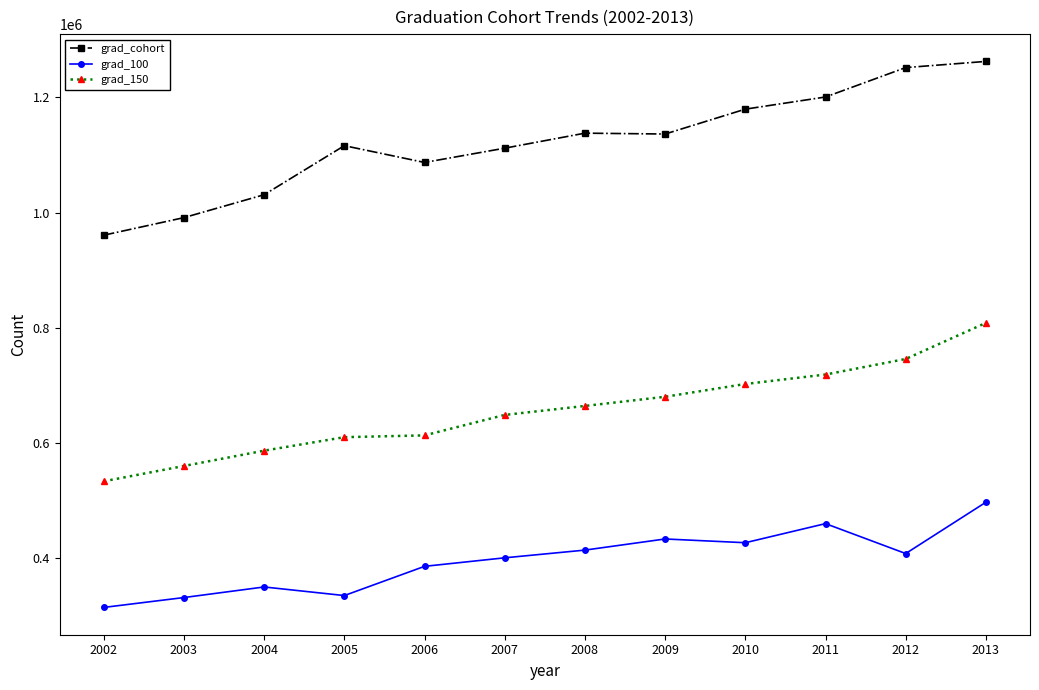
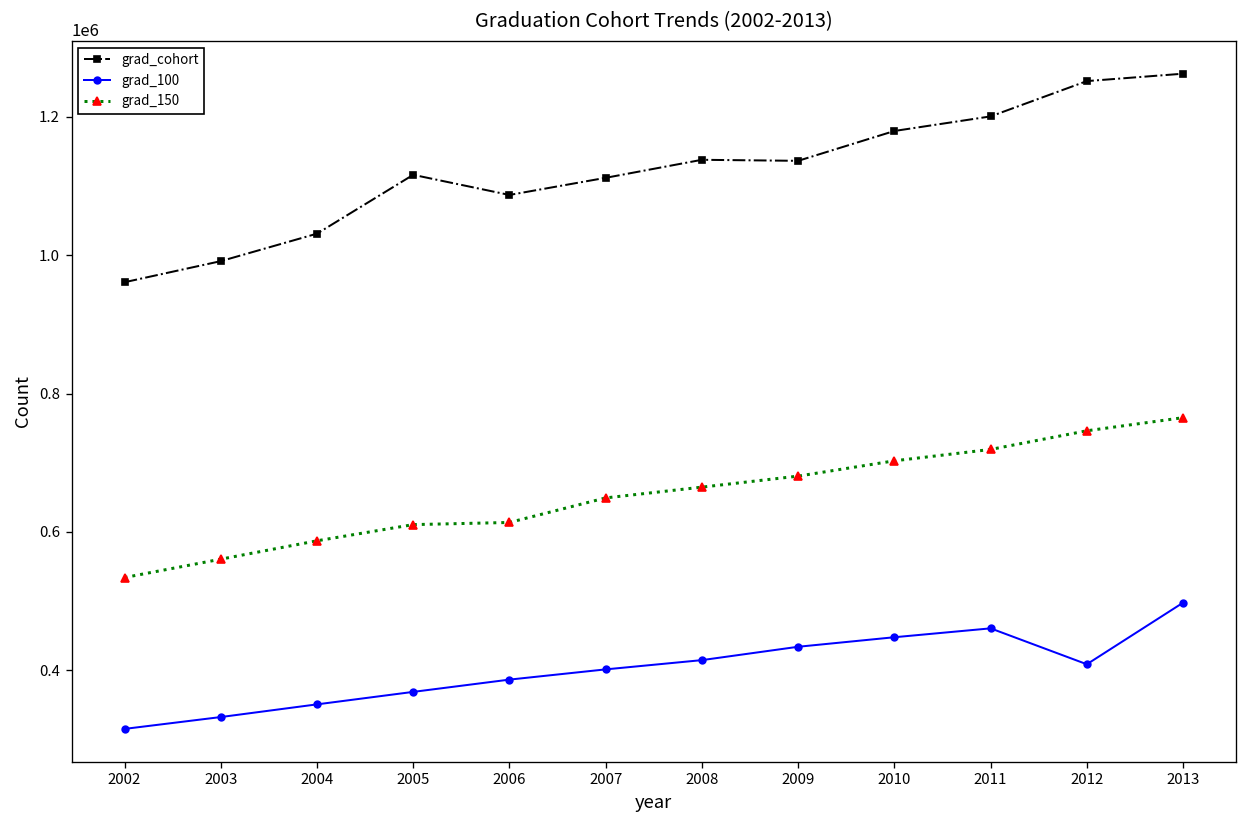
  {
    "grad_cohort": {
      "2002": 960000,
      "2003": 990000,
      "2004": 1030000,
      "2005": 1120000,
      "2006": 1090000,
      "2007": 1110000,
      "2008": 1140000,
      "2009": 1140000,
      "2010": 1180000,
      "2011": 1200000,
      "2012": 1250000,
      "2013": 1260000
    },
    "grad_100": {
      "2002": 310000,
      "2003": 330000,
      "2004": 350000,
-     "2005": 340000,
+     "2005": 370000,
      "2006": 390000,
      "2007": 400000,
      "2008": 410000,
      "2009": 430000,
-     "2010": 430000,
+     "2010": 450000,
      "2011": 460000,
      "2012": 410000,
      "2013": 500000
    },
    "grad_150": {
      "2002": 530000,
      "2003": 560000,
      "2004": 590000,
      "2005": 610000,
      "2006": 610000,
      "2007": 650000,
      "2008": 660000,
      "2009": 680000,
      "2010": 700000,
      "2011": 720000,
      "2012": 750000,
-     "2013": 810000
+     "2013": 770000
    }
  }
